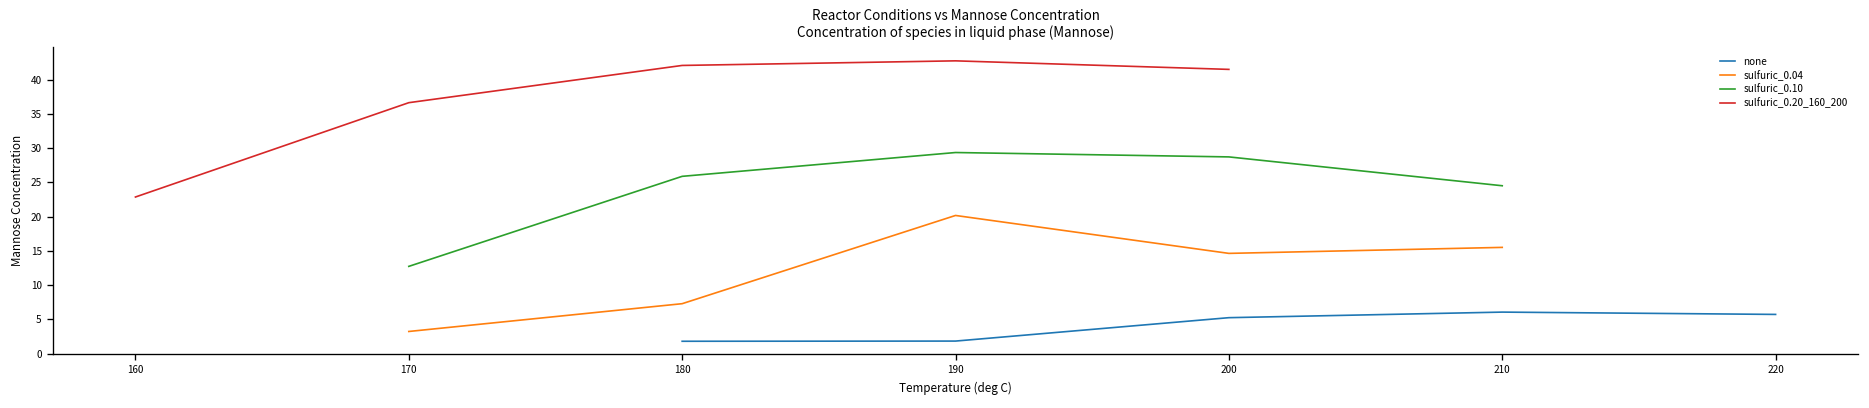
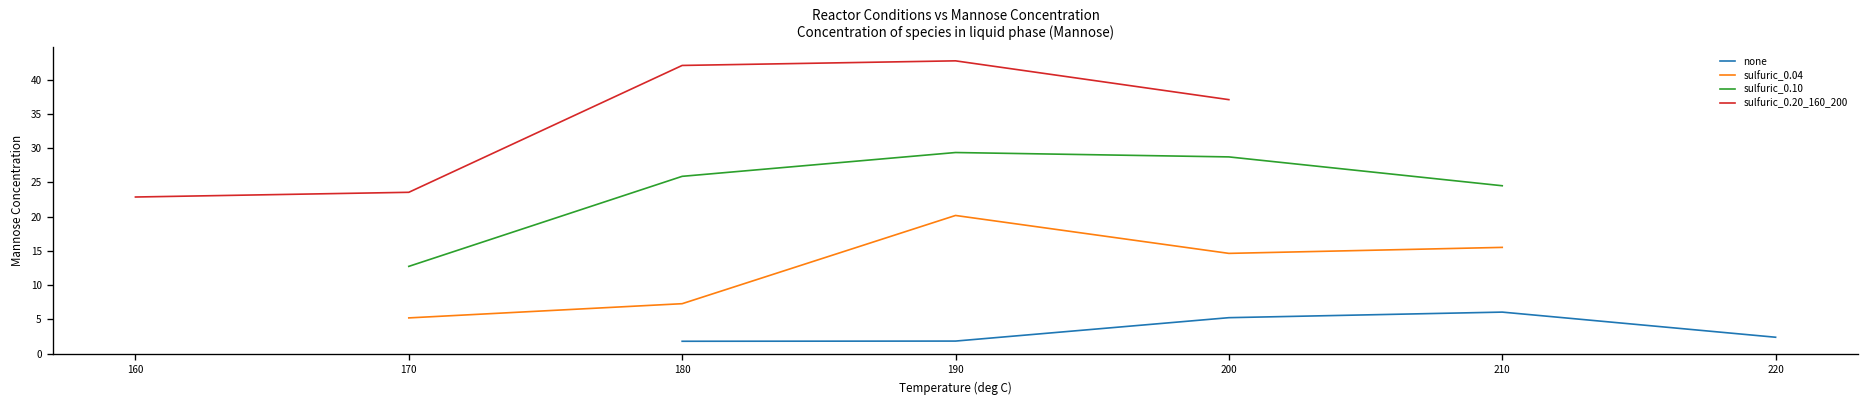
  {
    "none": {
      "180": 2,
      "190": 2,
      "200": 5,
      "210": 6,
-     "220": 6
+     "220": 2
    },
    "sulfuric_0.04": {
-     "170": 3,
+     "170": 5,
      "180": 7,
      "190": 20,
      "200": 15,
      "210": 16
    },
    "sulfuric_0.10": {
      "170": 13,
      "180": 26,
      "190": 29,
      "200": 29,
      "210": 25
    },
    "sulfuric_0.20_160_200": {
      "160": 23,
-     "170": 37,
+     "170": 24,
      "180": 42,
      "190": 43,
-     "200": 42
+     "200": 37
    }
  }
